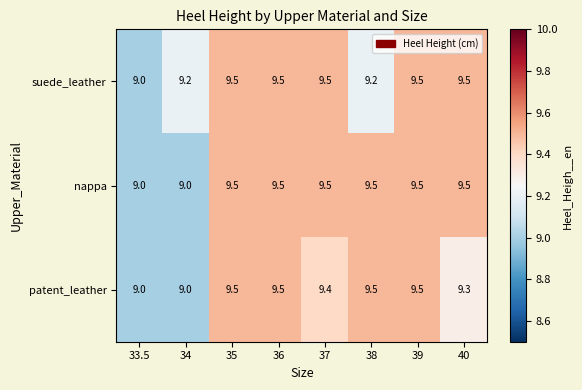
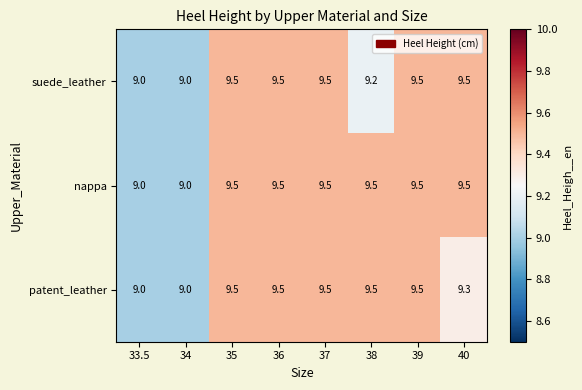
  {
    "suede_leather": {
      "33.5": 9.0,
-     "34": 9.2,
+     "34": 9.0,
      "35": 9.5,
      "36": 9.5,
      "37": 9.5,
      "38": 9.2,
      "39": 9.5,
      "40": 9.5
    },
    "nappa": {
      "33.5": 9.0,
      "34": 9.0,
      "35": 9.5,
      "36": 9.5,
      "37": 9.5,
      "38": 9.5,
      "39": 9.5,
      "40": 9.5
    },
    "patent_leather": {
      "33.5": 9.0,
      "34": 9.0,
      "35": 9.5,
      "36": 9.5,
-     "37": 9.4,
+     "37": 9.5,
      "38": 9.5,
      "39": 9.5,
      "40": 9.3
    }
  }
